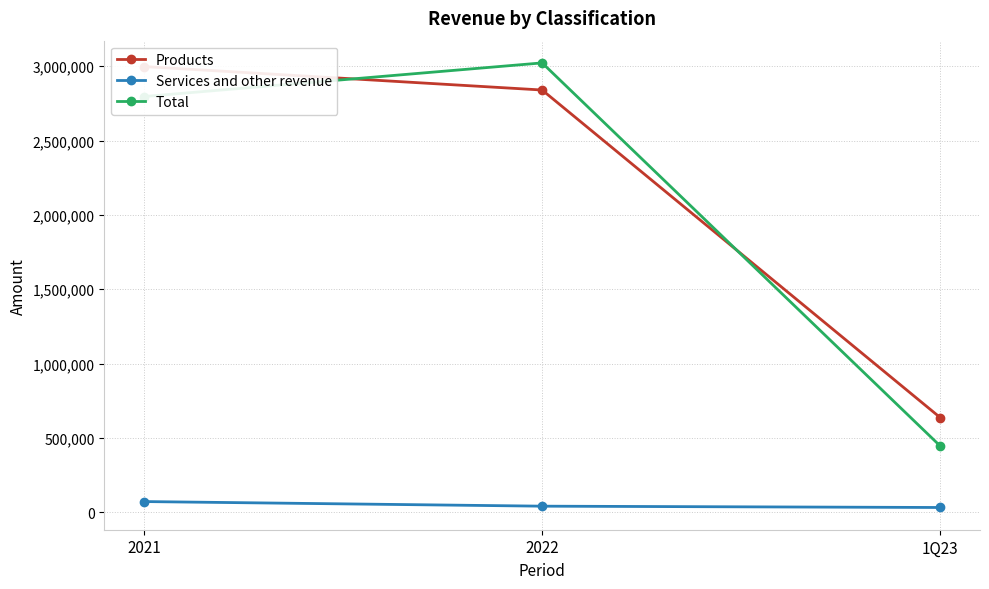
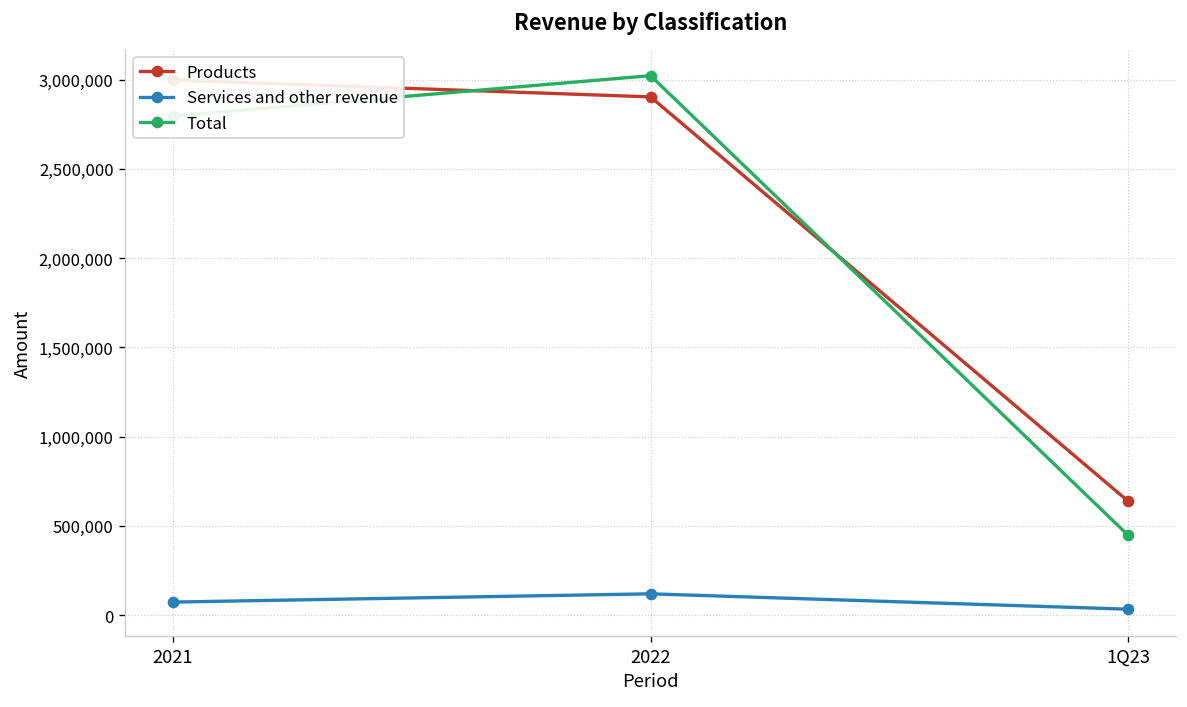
  {
    "Products": {
-     "2022": "2,840,000",
+     "2022": "2,900,000",
      "1Q23": "640,000"
    },
    "Services and other revenue": {
      "2021": "70,000",
-     "2022": "40,000",
+     "2022": "120,000",
      "1Q23": "30,000"
    },
    "Total": {
      "2022": "3,020,000",
      "1Q23": "450,000"
    }
  }
